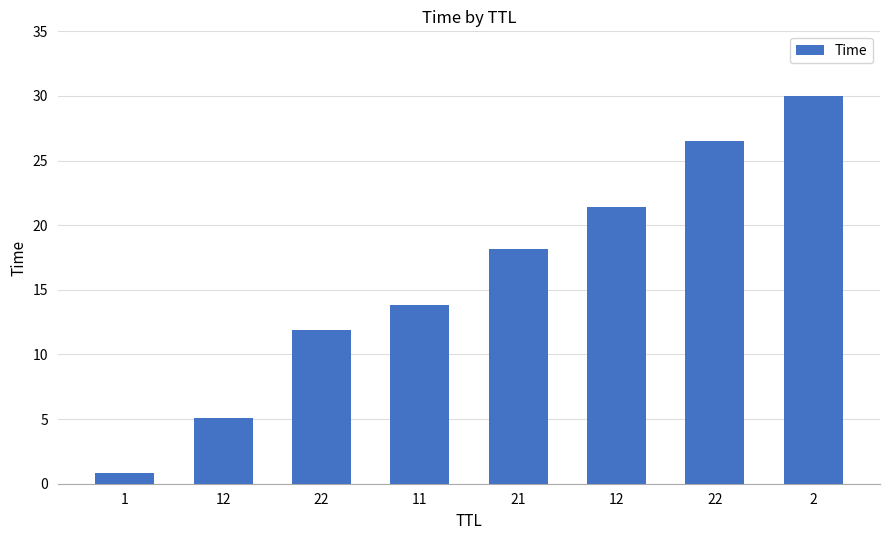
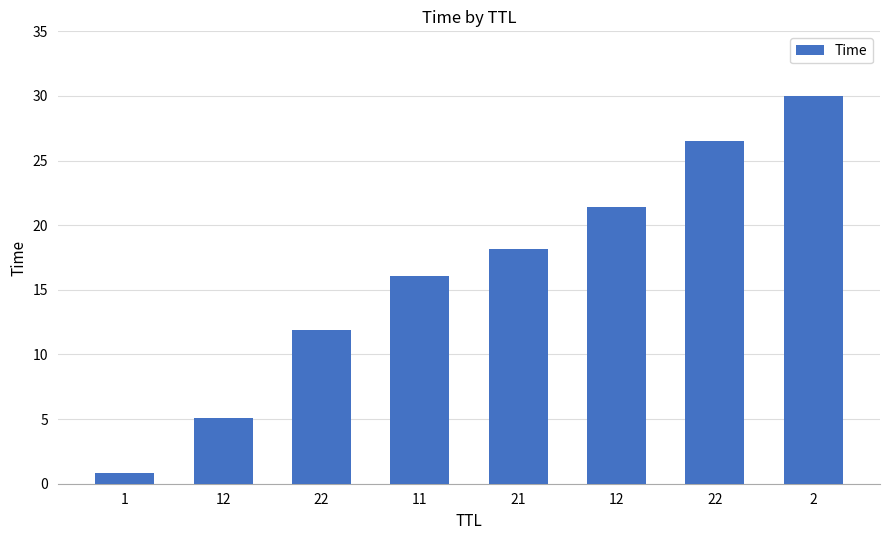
  {
    "1": 0.8,
-   "11": 13.9,
+   "11": 16.0,
    "21": 18.2,
    "2": 30.0
  }
